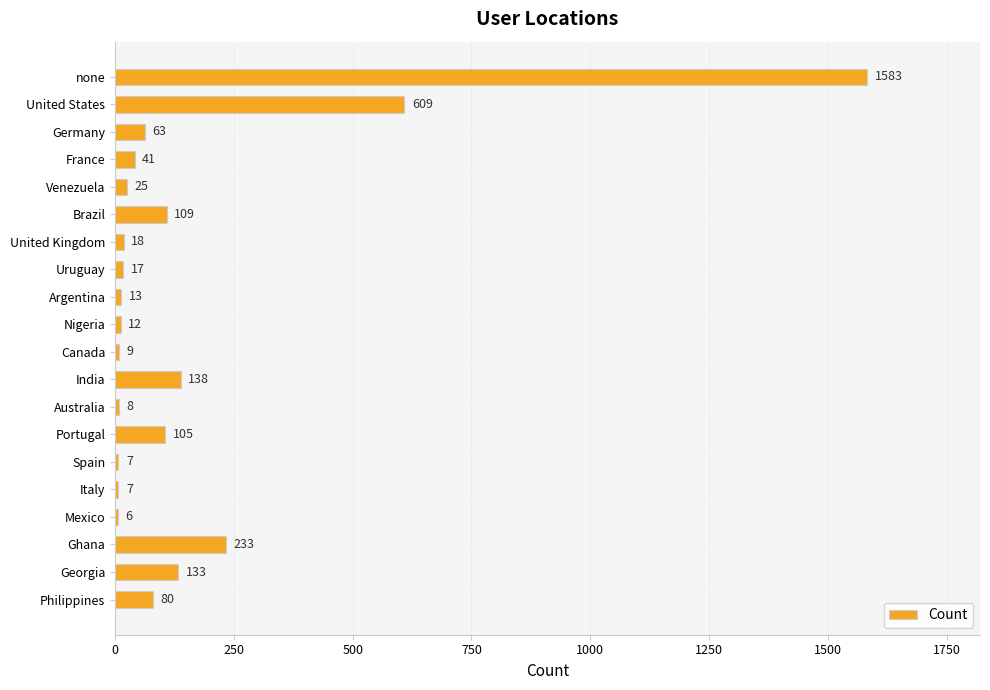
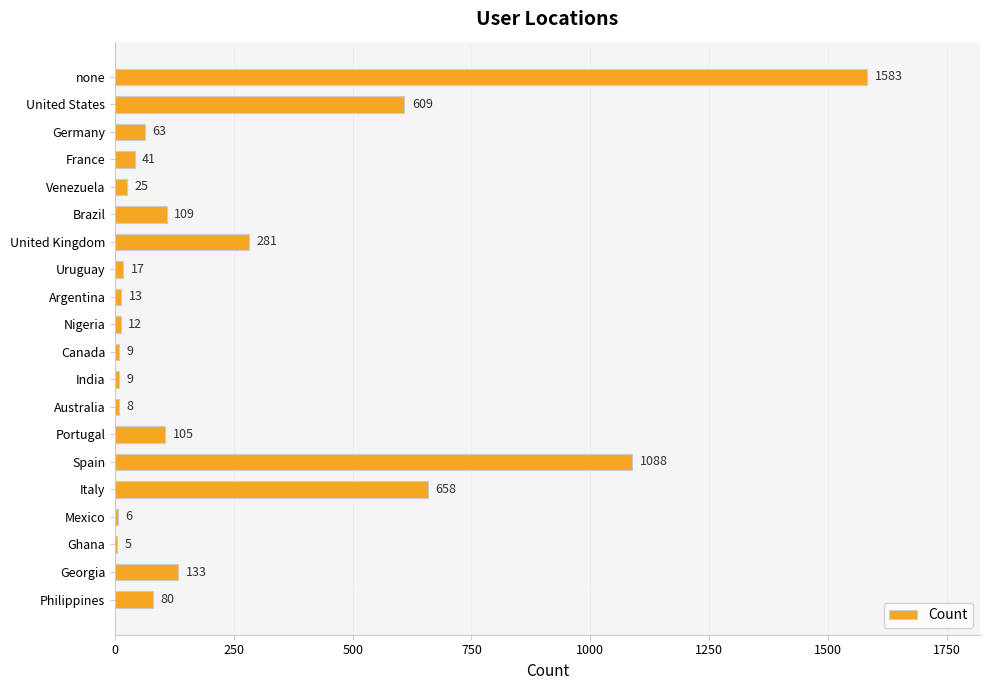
  {
    "none": 1583,
    "United States": 609,
    "Germany": 63,
    "France": 41,
    "Venezuela": 25,
    "Brazil": 109,
-   "United Kingdom": 18,
+   "United Kingdom": 281,
    "Uruguay": 17,
    "Argentina": 13,
    "Nigeria": 12,
    "Canada": 9,
-   "India": 138,
+   "India": 9,
    "Australia": 8,
    "Portugal": 105,
-   "Spain": 7,
-   "Italy": 7,
+   "Spain": 1088,
+   "Italy": 658,
    "Mexico": 6,
-   "Ghana": 233,
+   "Ghana": 5,
    "Georgia": 133,
    "Philippines": 80
  }
